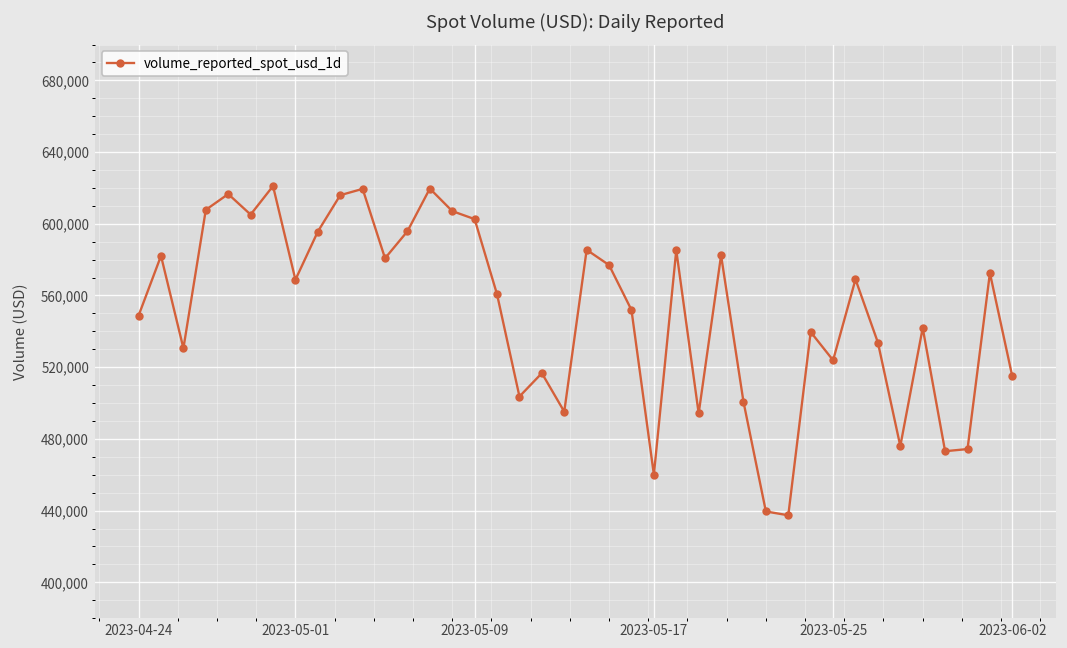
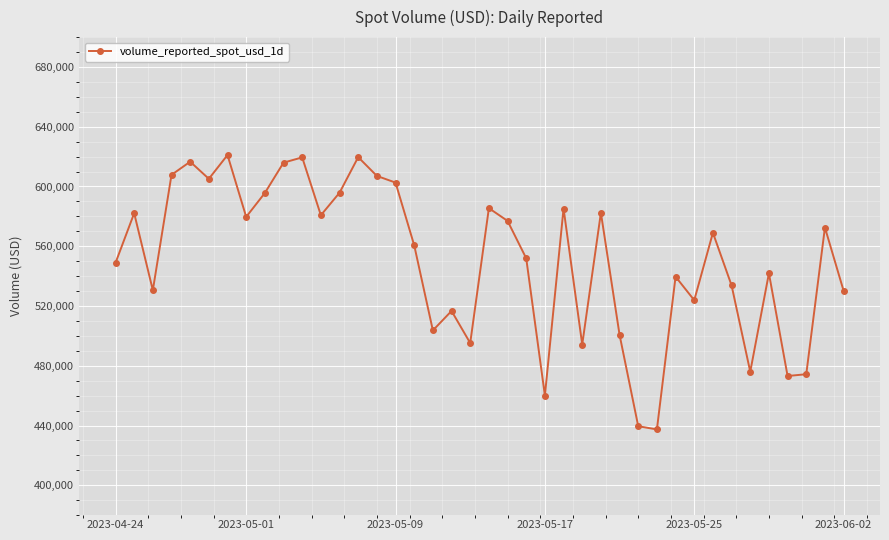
  {
    "2023-04-24": "549,000",
-   "2023-05-01": "569,000",
+   "2023-05-01": "580,000",
    "2023-05-09": "603,000",
    "2023-05-17": "460,000",
    "2023-05-25": "524,000",
-   "2023-06-02": "515,000"
+   "2023-06-02": "530,000"
  }
